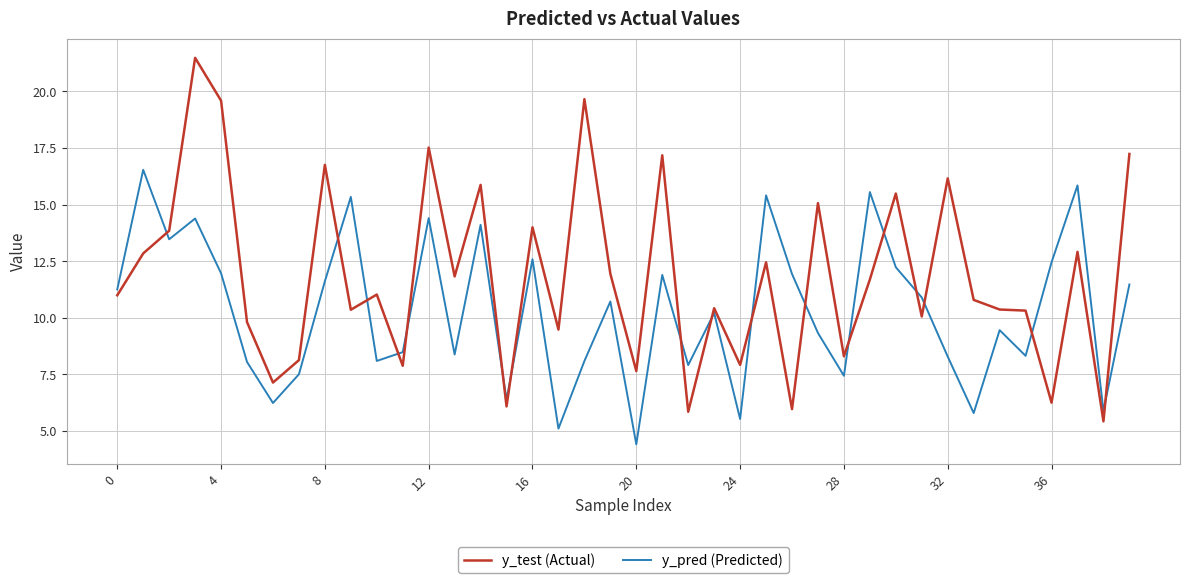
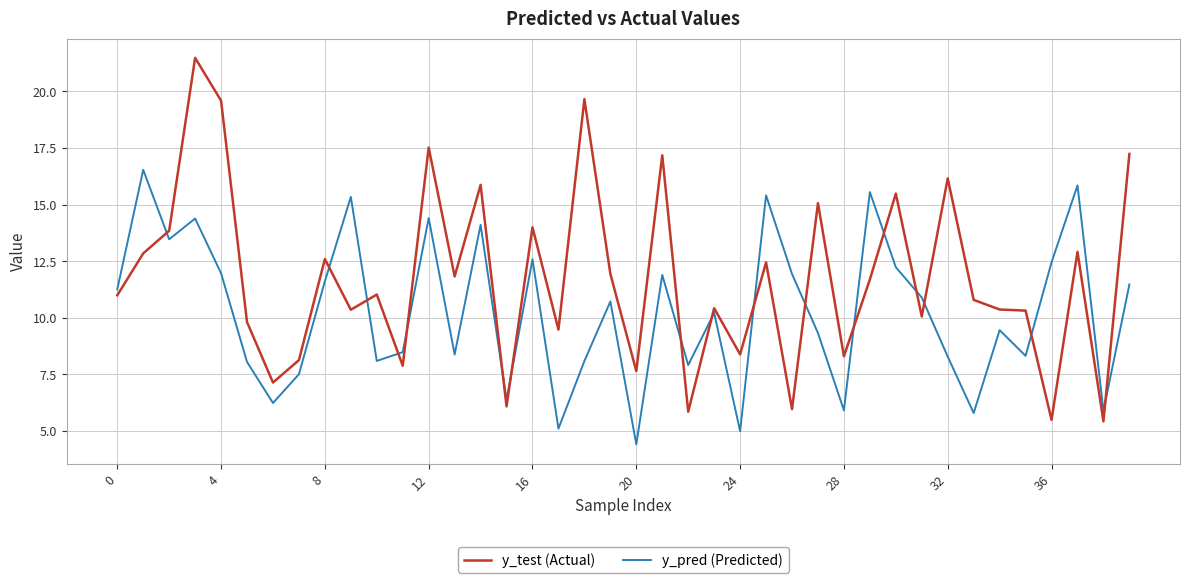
  {
    "y_test (Actual)": {
      "0": 11.0,
      "4": 19.6,
-     "8": 16.8,
+     "8": 12.6,
      "12": 17.5,
      "16": 14.0,
      "20": 7.6,
-     "24": 7.9,
+     "24": 8.4,
      "28": 8.3,
      "32": 16.2,
-     "36": 6.2
+     "36": 5.5
    },
    "y_pred (Predicted)": {
      "0": 11.3,
      "4": 12.0,
      "8": 11.6,
      "12": 14.4,
      "16": 12.6,
      "20": 4.4,
-     "24": 5.5,
-     "28": 7.4,
+     "24": 5.0,
+     "28": 5.9,
      "32": 8.3,
      "36": 12.4
    }
  }
